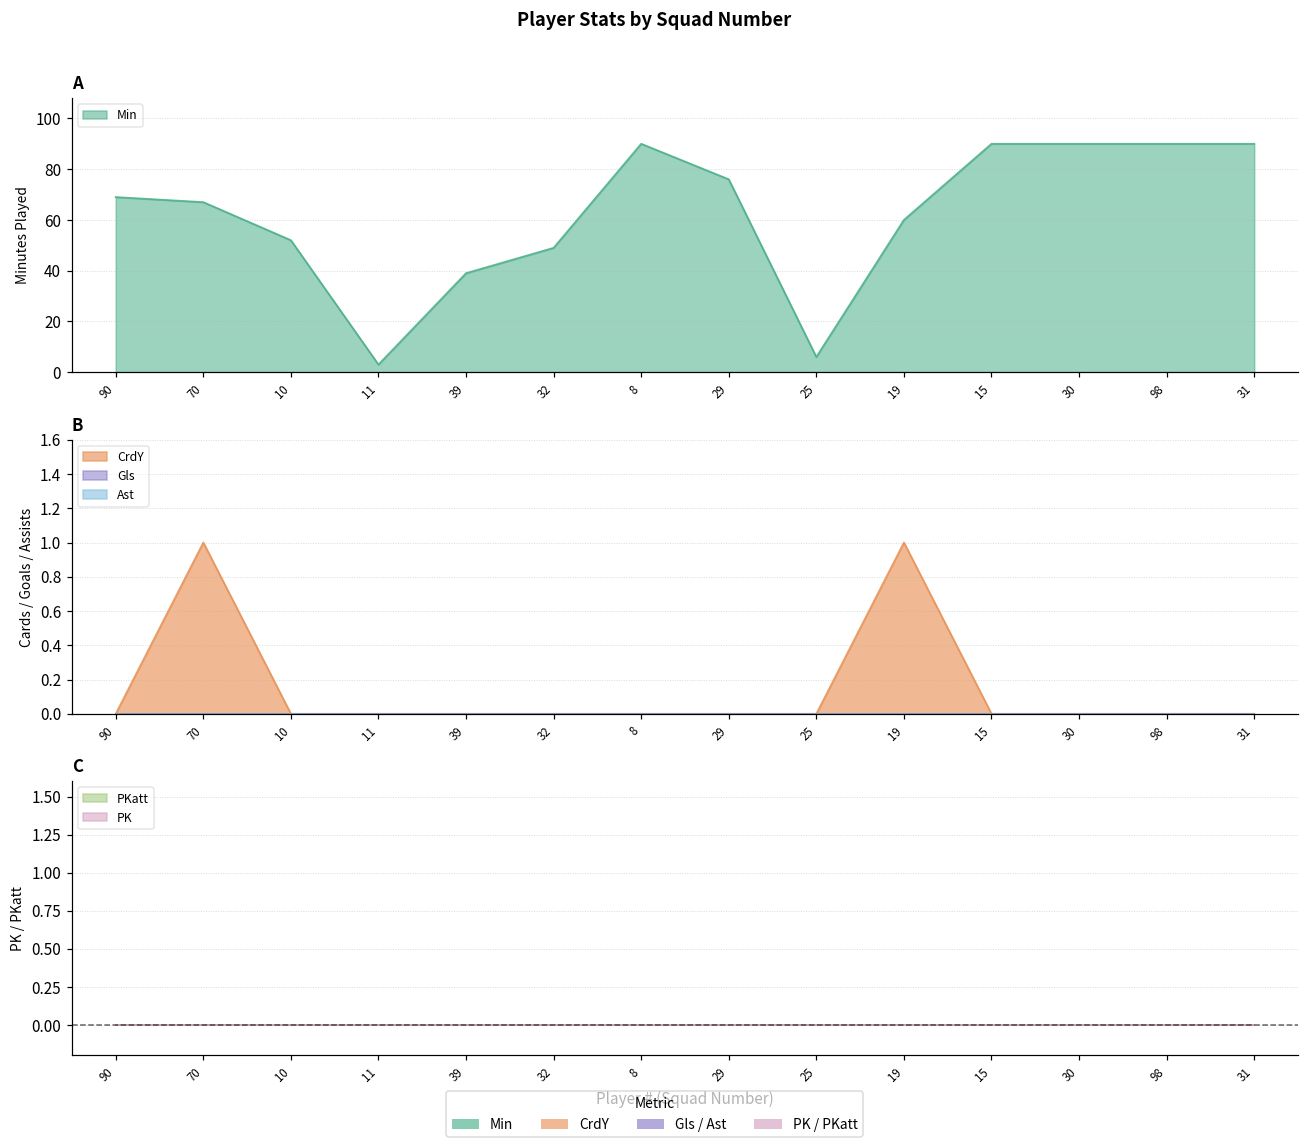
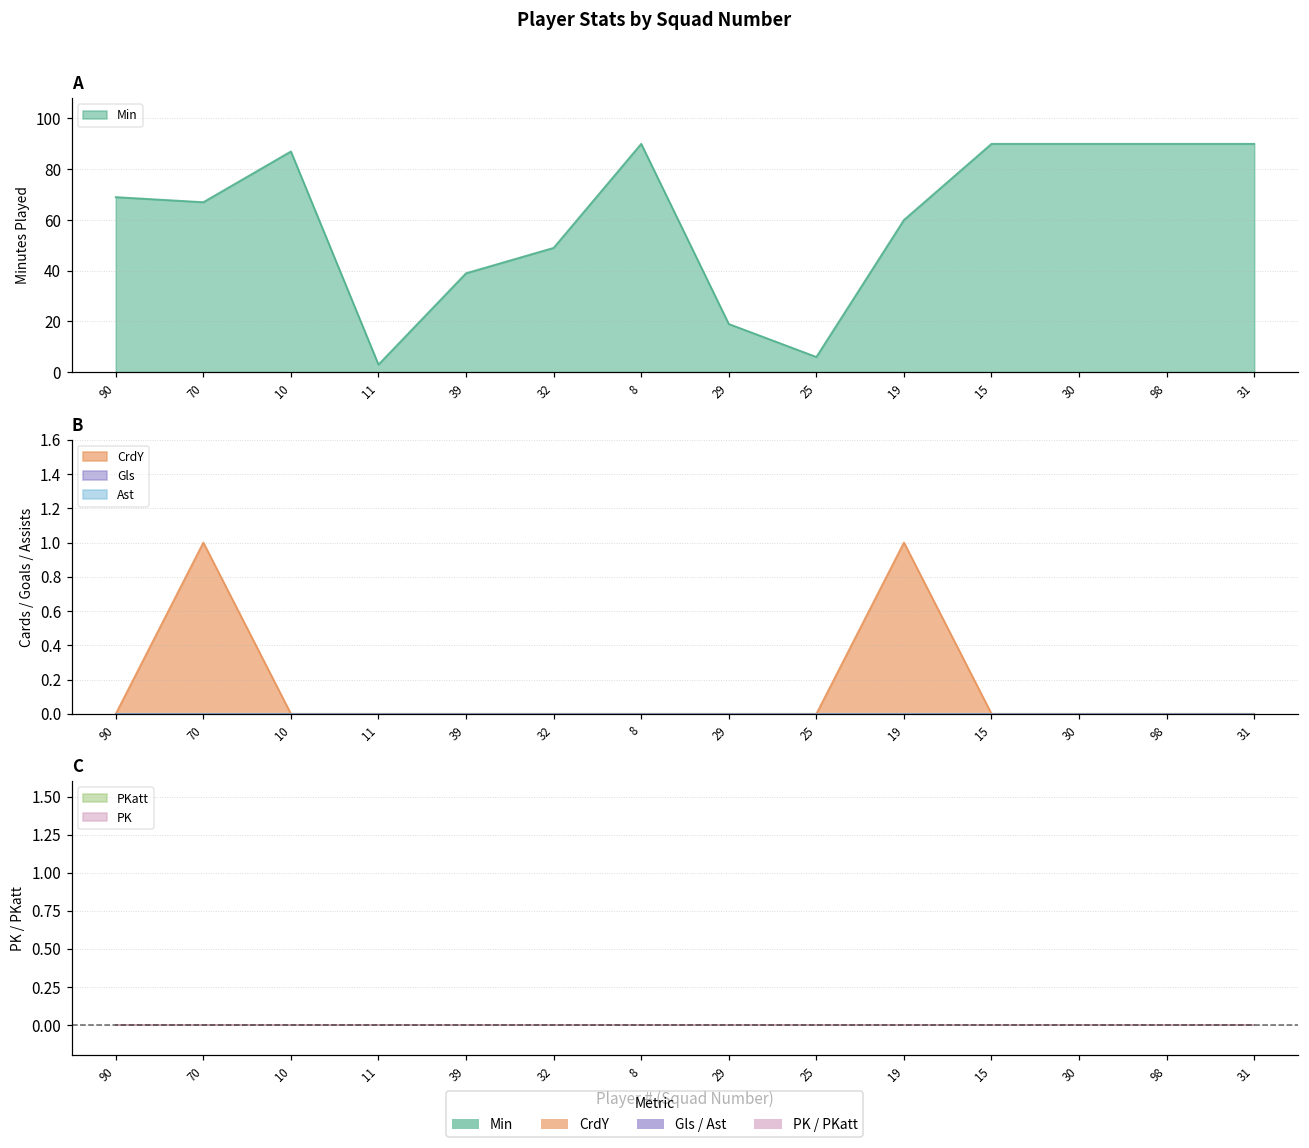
  {
    "A": {
      "90": 69,
      "70": 67,
-     "10": 52,
+     "10": 87,
      "11": 3,
      "39": 39,
      "32": 49,
      "8": 90,
-     "29": 76,
+     "29": 19,
      "25": 6,
      "19": 60,
      "15": 90,
      "30": 90,
      "98": 90,
      "31": 90
    },
    "B": {
      "CrdY": {
        "70": 1.00,
        "19": 1.00
      },
      "Ast": {
        "70": 0.00,
        "19": 0.00
      }
    },
    "C": {
      "90": 0.00,
      "70": 0.00,
      "10": 0.00,
      "11": 0.00,
      "39": 0.00,
      "32": 0.00,
      "8": 0.00,
      "29": 0.00,
      "25": 0.00,
      "19": 0.00,
      "15": 0.00,
      "30": 0.00,
      "98": 0.00,
      "31": 0.00
    }
  }
